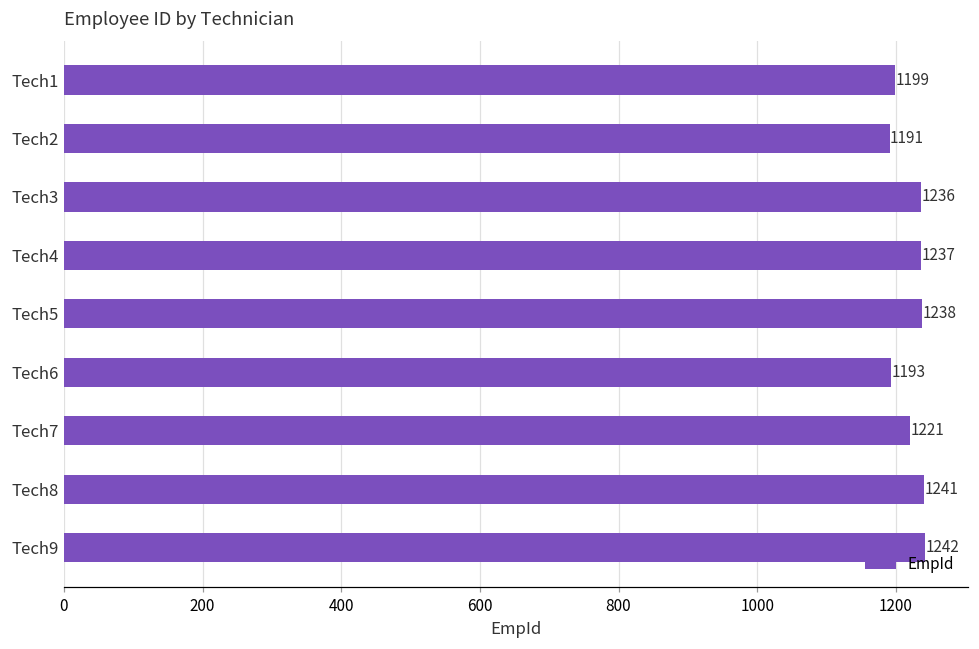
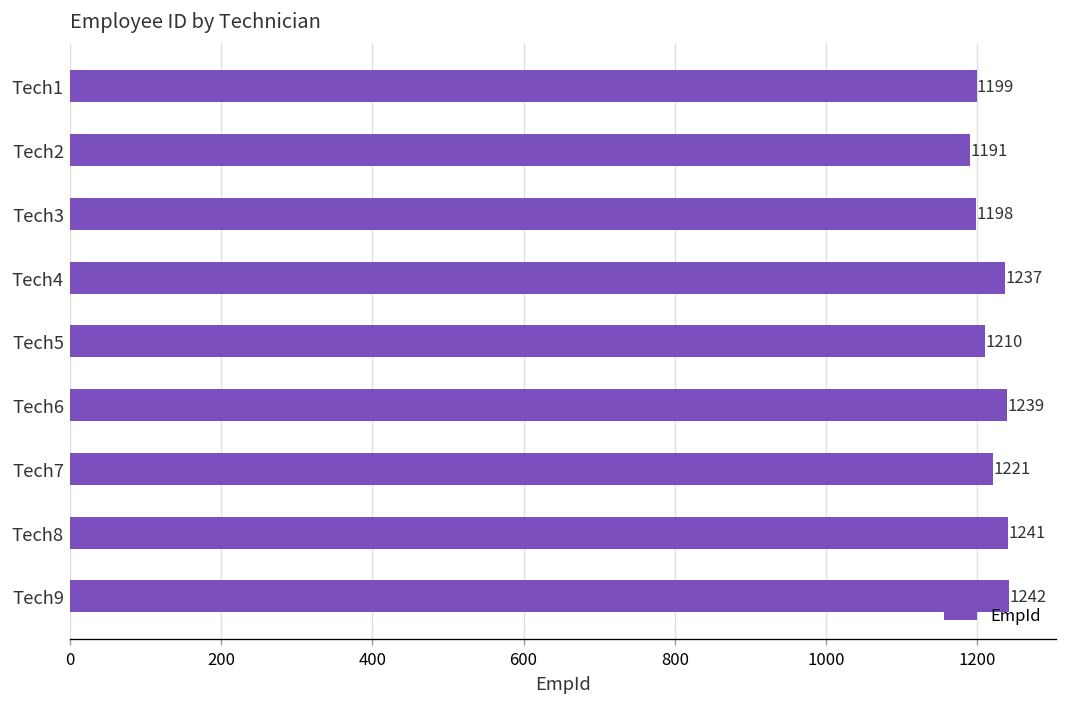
  {
    "Tech1": 1199,
    "Tech2": 1191,
-   "Tech3": 1236,
+   "Tech3": 1198,
    "Tech4": 1237,
-   "Tech5": 1238,
-   "Tech6": 1193,
+   "Tech5": 1210,
+   "Tech6": 1239,
    "Tech7": 1221,
    "Tech8": 1241,
    "Tech9": 1242
  }
